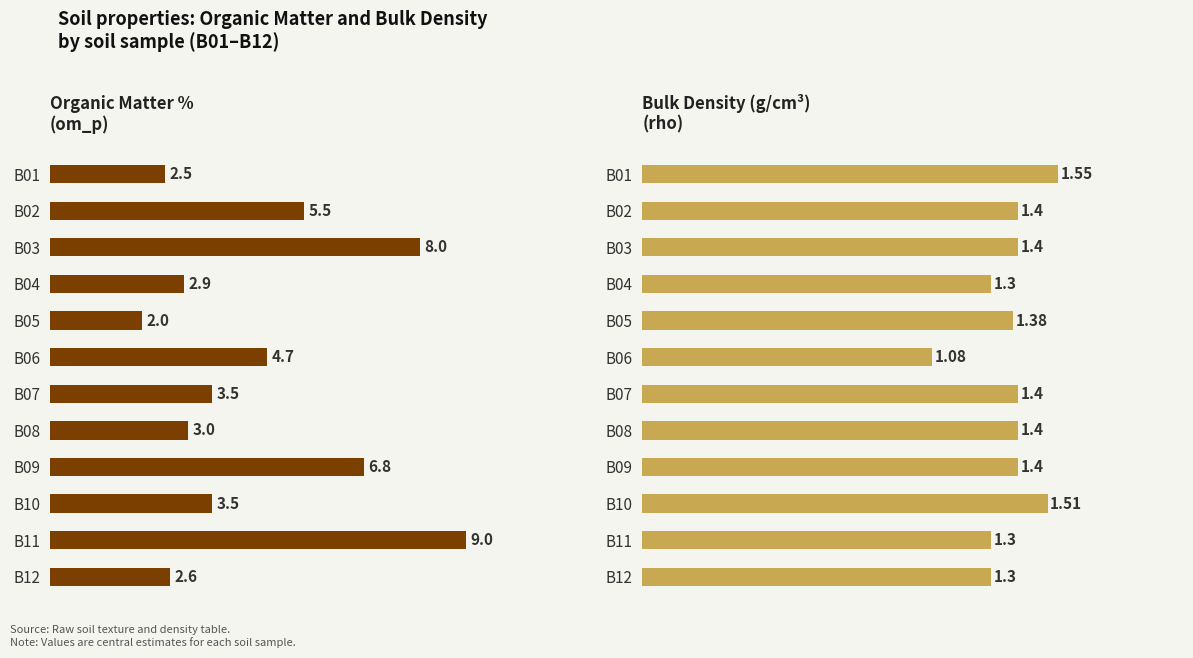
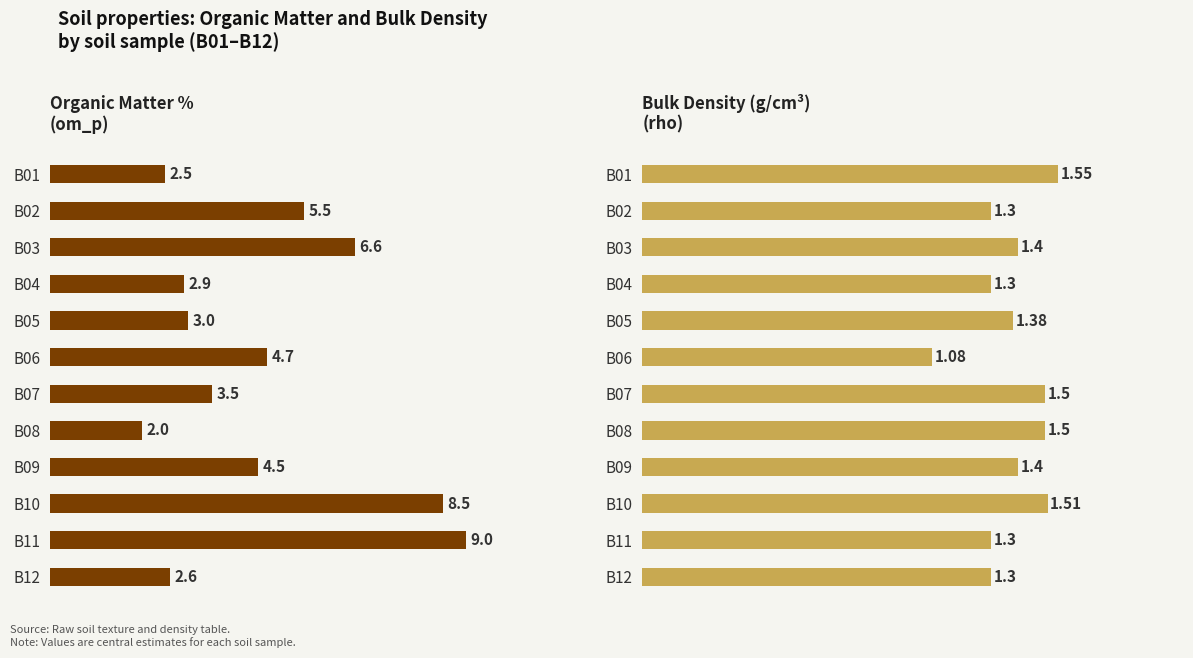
  {
    "Organic Matter % (om_p)": {
      "B01": 2.5,
      "B02": 5.5,
-     "B03": 8.0,
+     "B03": 6.6,
      "B04": 2.9,
-     "B05": 2.0,
+     "B05": 3.0,
      "B06": 4.7,
      "B07": 3.5,
-     "B08": 3.0,
-     "B09": 6.8,
-     "B10": 3.5,
+     "B08": 2.0,
+     "B09": 4.5,
+     "B10": 8.5,
      "B11": 9.0,
      "B12": 2.6
    },
    "Bulk Density (g/cm³) (rho)": {
      "B01": 1.55,
-     "B02": 1.4,
+     "B02": 1.3,
      "B03": 1.4,
      "B04": 1.3,
      "B05": 1.38,
      "B06": 1.08,
-     "B07": 1.4,
-     "B08": 1.4,
+     "B07": 1.5,
+     "B08": 1.5,
      "B09": 1.4,
      "B10": 1.51,
      "B11": 1.3,
      "B12": 1.3
    }
  }
